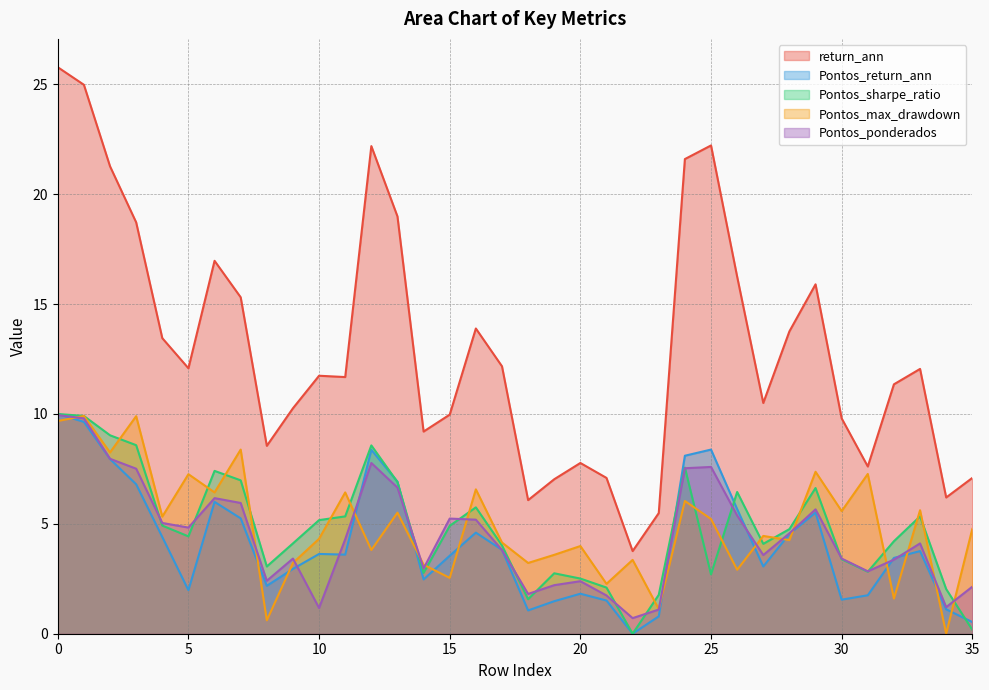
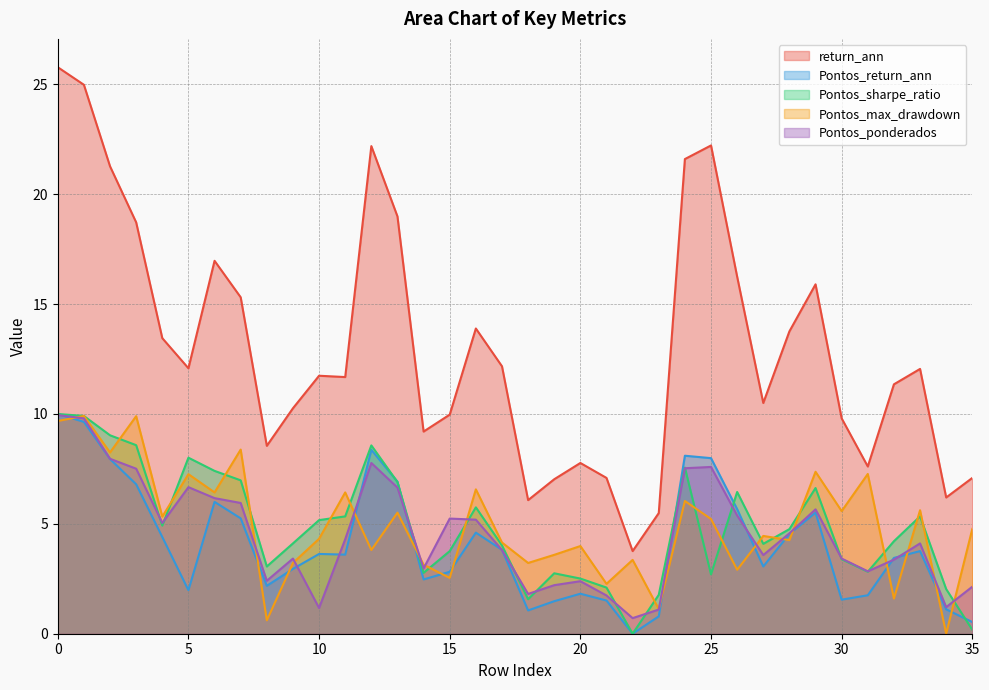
  {
    "Pontos_return_ann": {
      "5": 2.0,
      "10": 3.6,
-     "15": 3.6,
+     "15": 2.8,
      "20": 1.8,
-     "25": 8.4,
+     "25": 8.0,
      "30": 1.6,
      "35": 0.5
    },
    "Pontos_sharpe_ratio": {
-     "5": 4.4,
+     "5": 8.0,
      "10": 5.2,
-     "15": 4.9,
+     "15": 3.8,
      "20": 2.5,
      "25": 2.7,
      "35": 0.2
    },
    "Pontos_ponderados": {
-     "5": 4.8,
+     "5": 6.7,
      "10": 1.2,
      "15": 5.2,
      "20": 2.4,
      "25": 7.6,
      "35": 2.1
    }
  }
